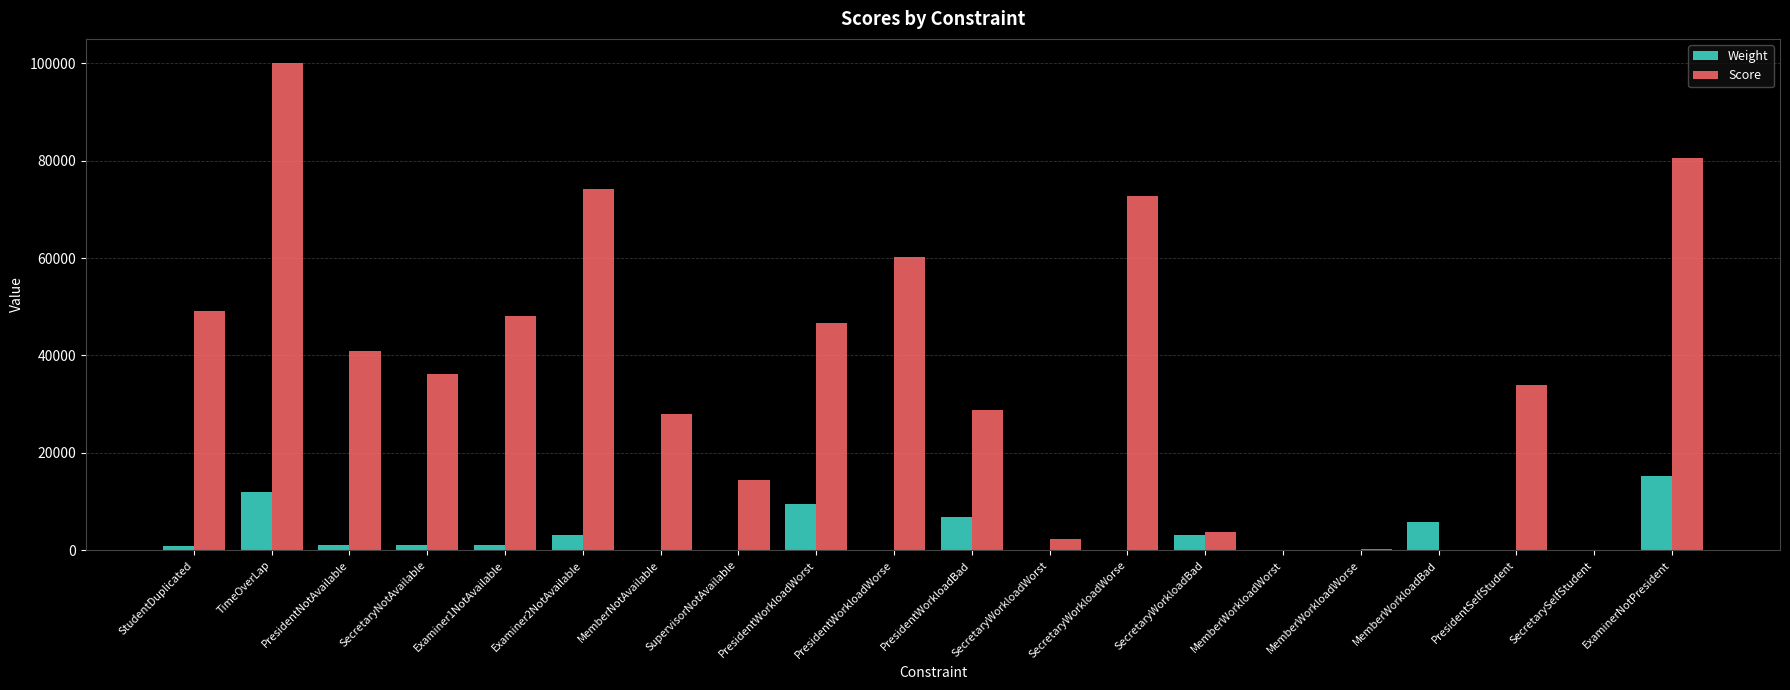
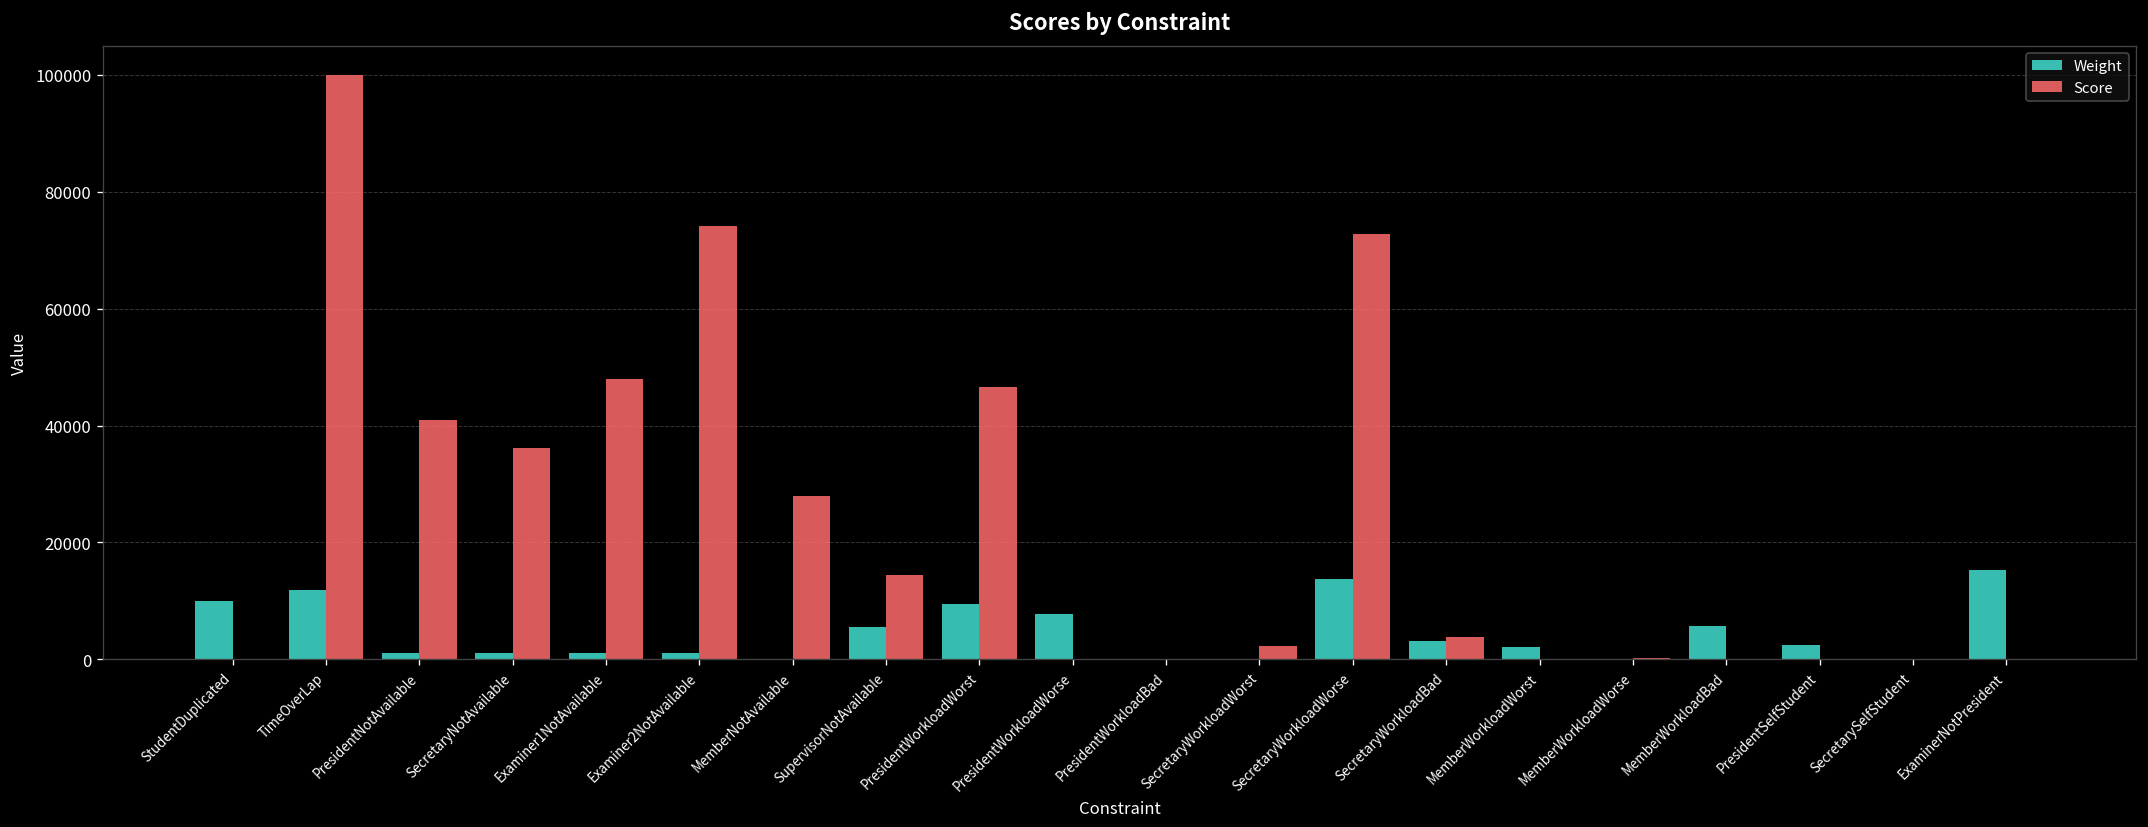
  {
    "Weight": {
-     "StudentDuplicated": 1000,
+     "StudentDuplicated": 10000,
      "TimeOverLap": 12000,
      "PresidentNotAvailable": 1000,
      "SecretaryNotAvailable": 1000,
      "Examiner1NotAvailable": 1000,
-     "Examiner2NotAvailable": 3000,
-     "SupervisorNotAvailable": 0,
+     "Examiner2NotAvailable": 1000,
+     "SupervisorNotAvailable": 6000,
      "PresidentWorkloadWorst": 10000,
-     "PresidentWorkloadWorse": 0,
-     "PresidentWorkloadBad": 7000,
-     "SecretaryWorkloadWorse": 0,
+     "PresidentWorkloadWorse": 8000,
+     "PresidentWorkloadBad": 0,
+     "SecretaryWorkloadWorse": 14000,
      "SecretaryWorkloadBad": 3000,
-     "MemberWorkloadWorst": 0,
+     "MemberWorkloadWorst": 2000,
      "MemberWorkloadBad": 6000,
-     "PresidentSelfStudent": 0,
+     "PresidentSelfStudent": 2000,
      "ExaminerNotPresident": 15000
    },
    "Score": {
-     "StudentDuplicated": 49000,
+     "StudentDuplicated": 0,
      "TimeOverLap": 100000,
      "PresidentNotAvailable": 41000,
      "SecretaryNotAvailable": 36000,
      "Examiner1NotAvailable": 48000,
      "Examiner2NotAvailable": 74000,
      "MemberNotAvailable": 28000,
      "SupervisorNotAvailable": 14000,
      "PresidentWorkloadWorst": 47000,
-     "PresidentWorkloadWorse": 60000,
-     "PresidentWorkloadBad": 29000,
+     "PresidentWorkloadWorse": 0,
+     "PresidentWorkloadBad": 0,
      "SecretaryWorkloadWorst": 2000,
      "SecretaryWorkloadWorse": 73000,
      "SecretaryWorkloadBad": 4000,
-     "PresidentSelfStudent": 34000,
-     "ExaminerNotPresident": 81000
+     "PresidentSelfStudent": 0,
+     "ExaminerNotPresident": 0
    }
  }
